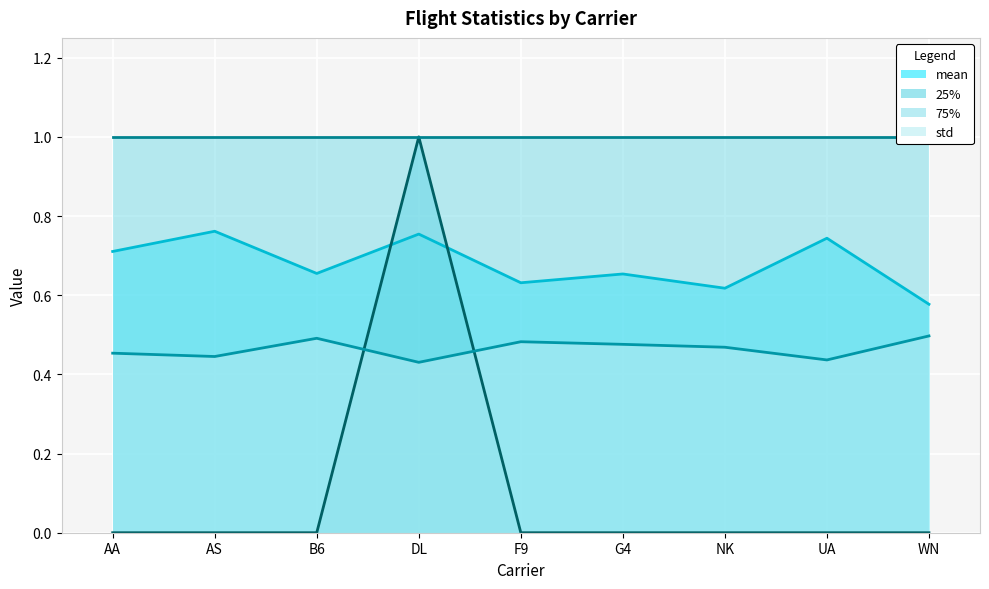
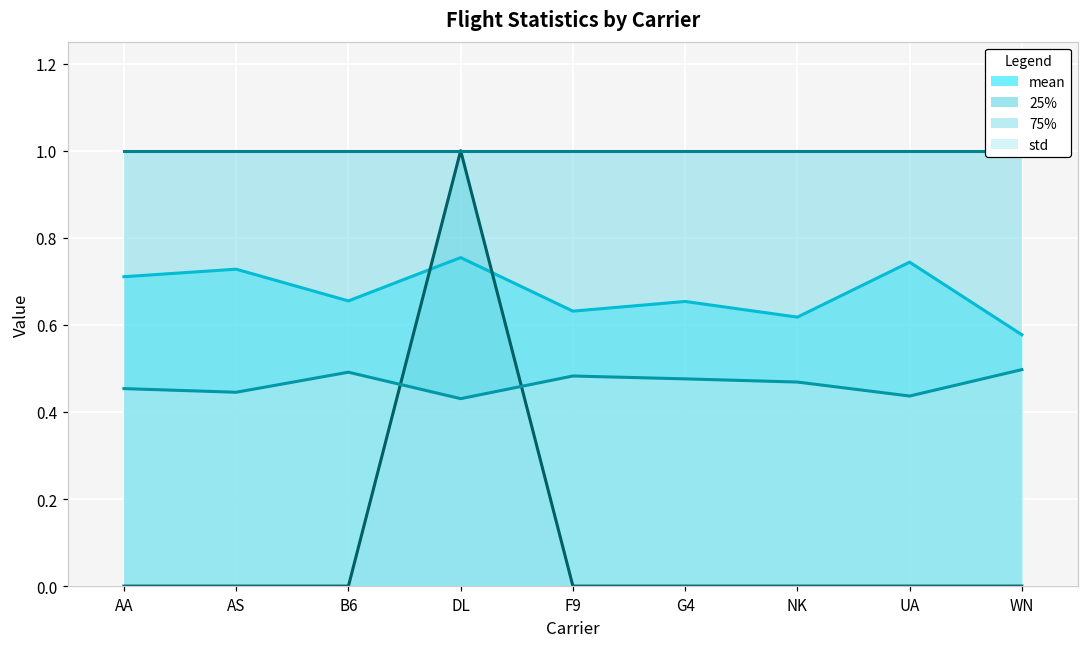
  {
    "mean": {
      "AA": 0.71,
-     "AS": 0.76,
+     "AS": 0.73,
      "B6": 0.65,
      "DL": 0.75,
      "F9": 0.63,
      "G4": 0.65,
      "NK": 0.62,
      "UA": 0.74,
      "WN": 0.58
    }
  }
